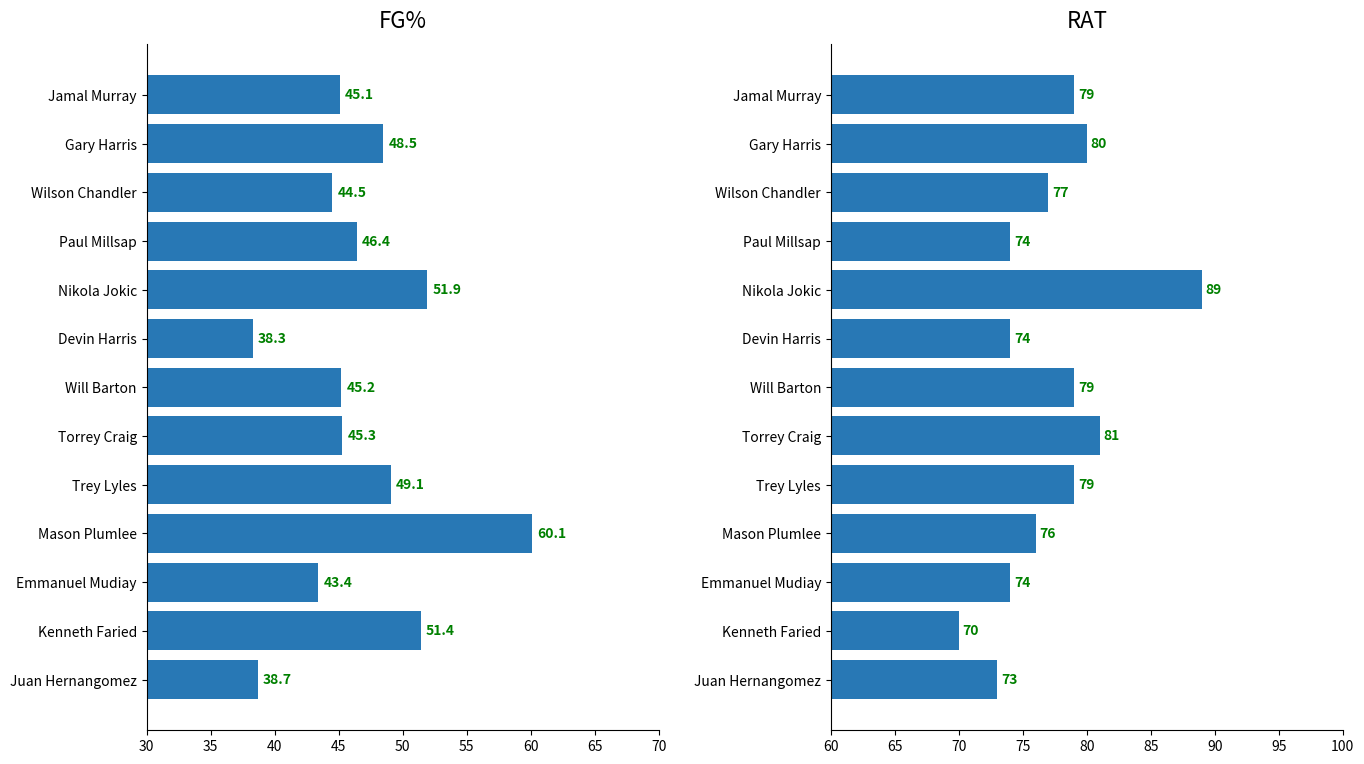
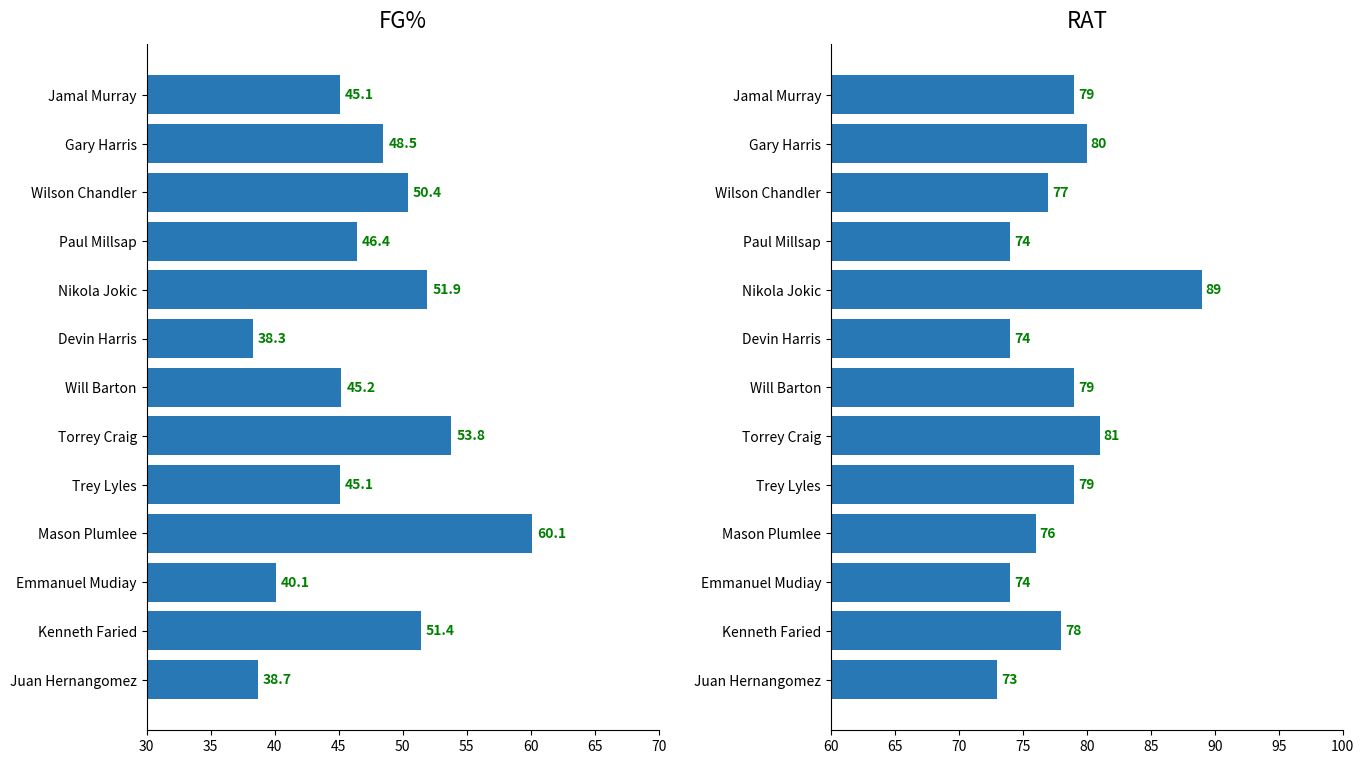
  {
    "FG%": {
      "Jamal Murray": 45.1,
      "Gary Harris": 48.5,
-     "Wilson Chandler": 44.5,
+     "Wilson Chandler": 50.4,
      "Paul Millsap": 46.4,
      "Nikola Jokic": 51.9,
      "Devin Harris": 38.3,
      "Will Barton": 45.2,
-     "Torrey Craig": 45.3,
-     "Trey Lyles": 49.1,
+     "Torrey Craig": 53.8,
+     "Trey Lyles": 45.1,
      "Mason Plumlee": 60.1,
-     "Emmanuel Mudiay": 43.4,
+     "Emmanuel Mudiay": 40.1,
      "Kenneth Faried": 51.4,
      "Juan Hernangomez": 38.7
    },
    "RAT": {
      "Jamal Murray": 79,
      "Gary Harris": 80,
      "Wilson Chandler": 77,
      "Paul Millsap": 74,
      "Nikola Jokic": 89,
      "Devin Harris": 74,
      "Will Barton": 79,
      "Torrey Craig": 81,
      "Trey Lyles": 79,
      "Mason Plumlee": 76,
      "Emmanuel Mudiay": 74,
-     "Kenneth Faried": 70,
+     "Kenneth Faried": 78,
      "Juan Hernangomez": 73
    }
  }
